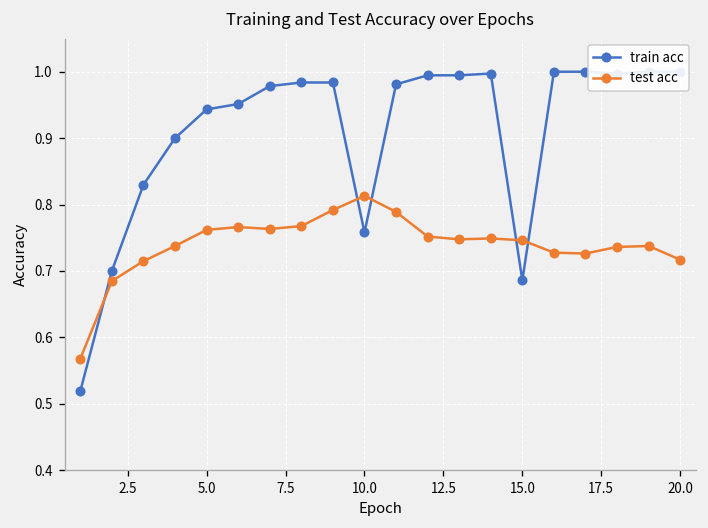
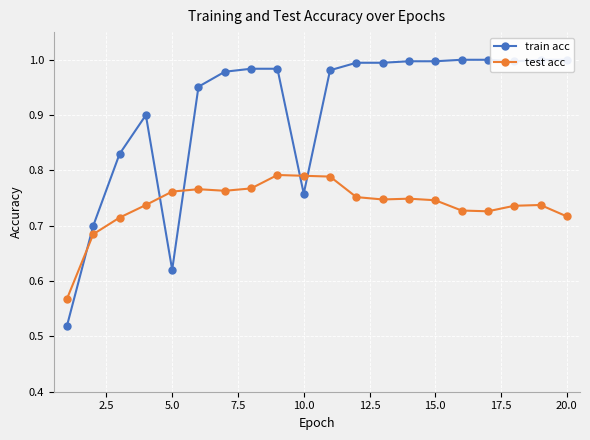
  {
    "train acc": {
-     "5.0": 0.94,
+     "5.0": 0.62,
      "10.0": 0.76,
-     "15.0": 0.69
+     "15.0": 1.00
    },
    "test acc": {
      "5.0": 0.76,
-     "10.0": 0.81,
+     "10.0": 0.79,
      "15.0": 0.75,
      "20.0": 0.72
    }
  }
